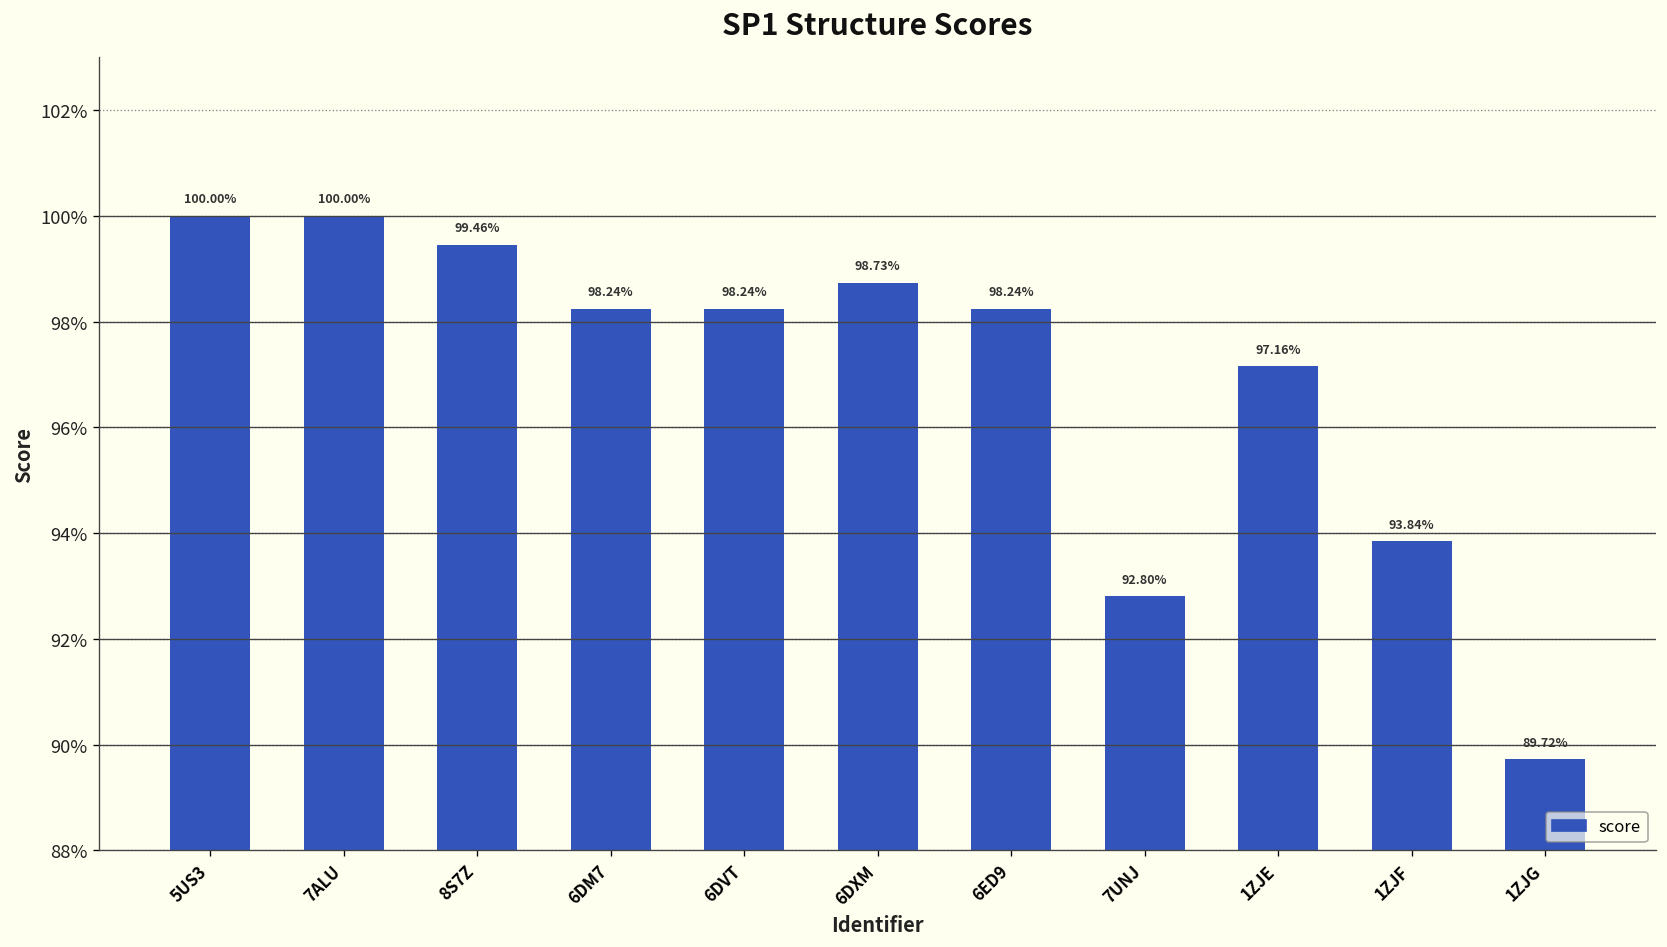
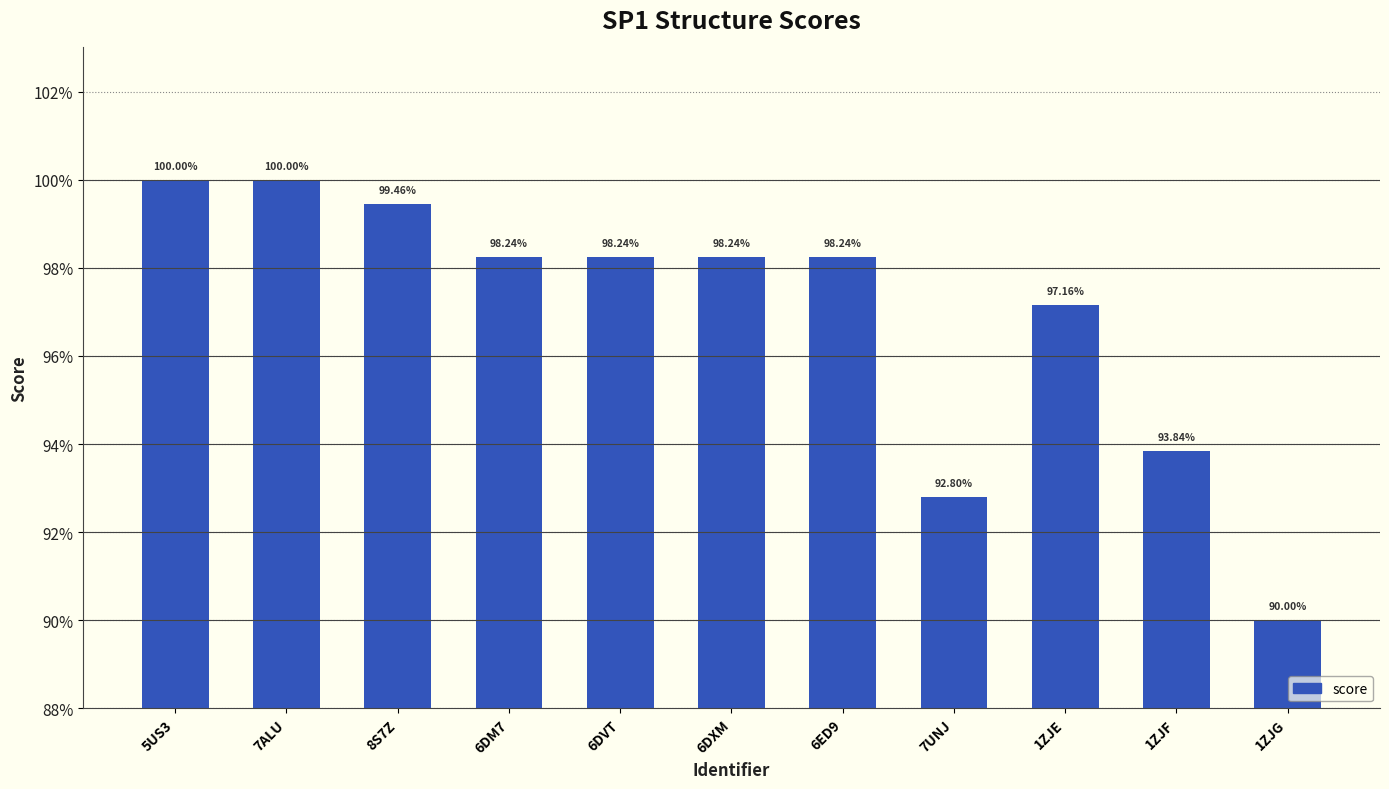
  {
    "5US3": "100.00%",
    "7ALU": "100.00%",
    "8S7Z": "99.46%",
    "6DM7": "98.24%",
    "6DVT": "98.24%",
-   "6DXM": "98.73%",
+   "6DXM": "98.24%",
    "6ED9": "98.24%",
    "7UNJ": "92.80%",
    "1ZJE": "97.16%",
    "1ZJF": "93.84%",
-   "1ZJG": "89.72%"
+   "1ZJG": "90.00%"
  }
